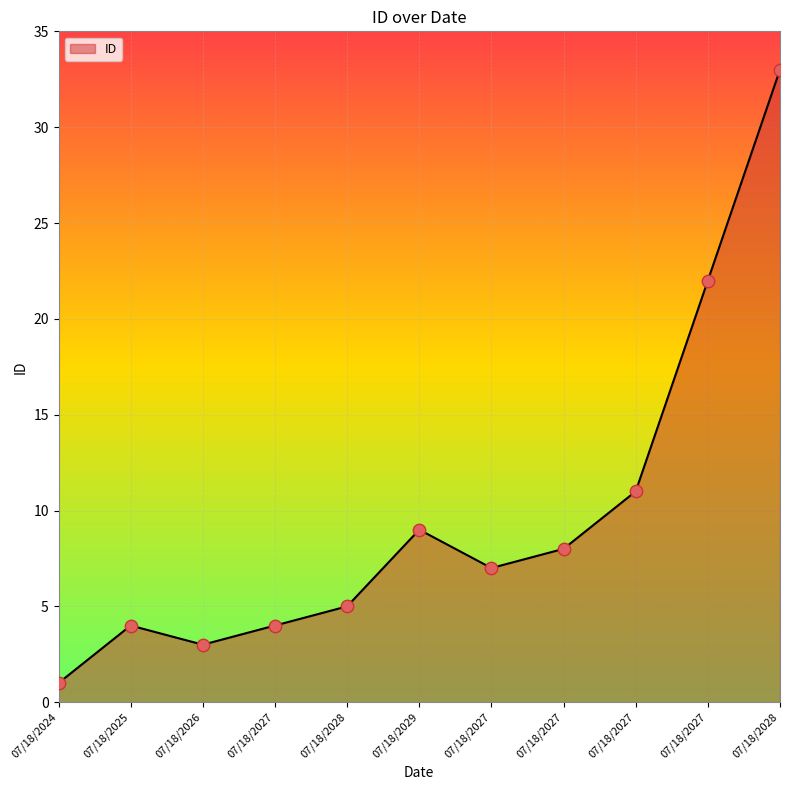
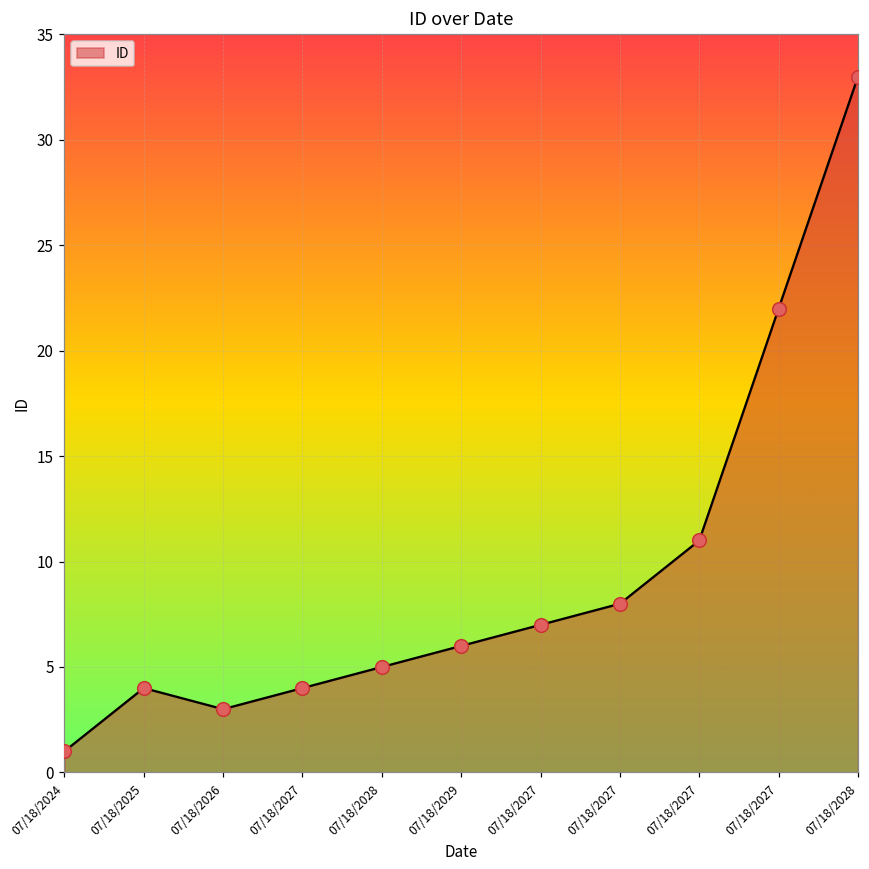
  {
    "07/18/2024": 1,
    "07/18/2025": 4,
    "07/18/2026": 3,
-   "07/18/2029": 9
+   "07/18/2029": 6
  }
